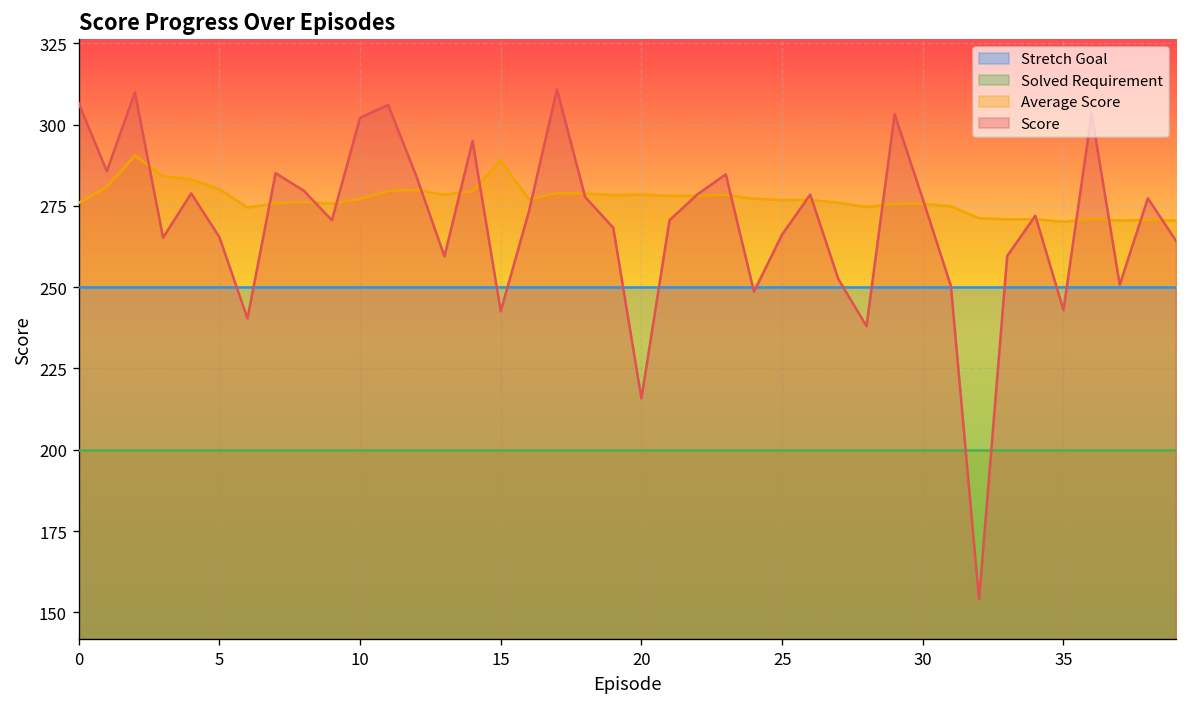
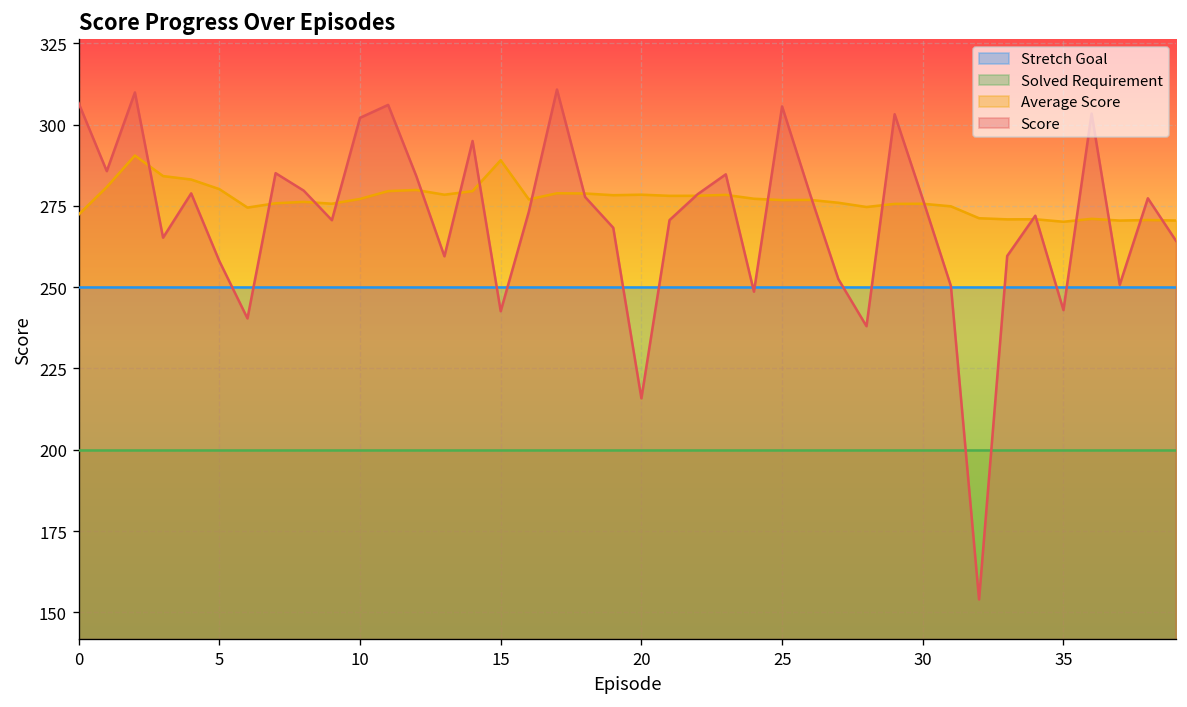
  {
    "Stretch Goal": {
      "0": 250,
      "5": 250,
      "10": 250,
      "15": 250,
      "20": 250,
      "25": 250,
      "30": 250,
      "35": 250
    },
    "Solved Requirement": {
      "0": 200,
      "5": 200,
      "10": 200,
      "15": 200,
      "20": 200,
      "25": 200,
      "30": 200,
      "35": 200
    },
    "Average Score": {
-     "0": 276,
+     "0": 272,
      "5": 280,
      "10": 277,
      "15": 289,
      "20": 278,
      "25": 277,
      "30": 276,
      "35": 270
    },
    "Score": {
      "0": 307,
-     "5": 265,
+     "5": 258,
      "10": 302,
      "15": 243,
      "20": 216,
-     "25": 266,
+     "25": 306,
      "30": 277,
      "35": 243
    }
  }
